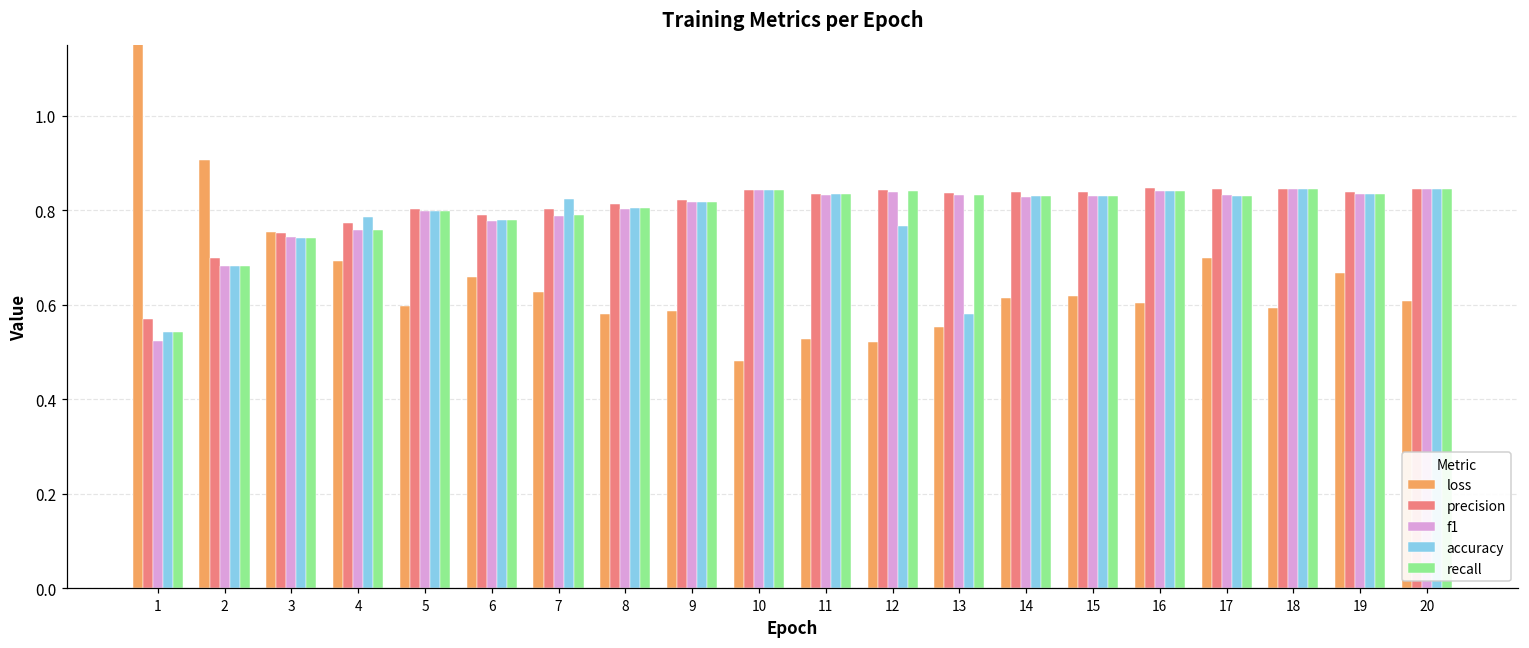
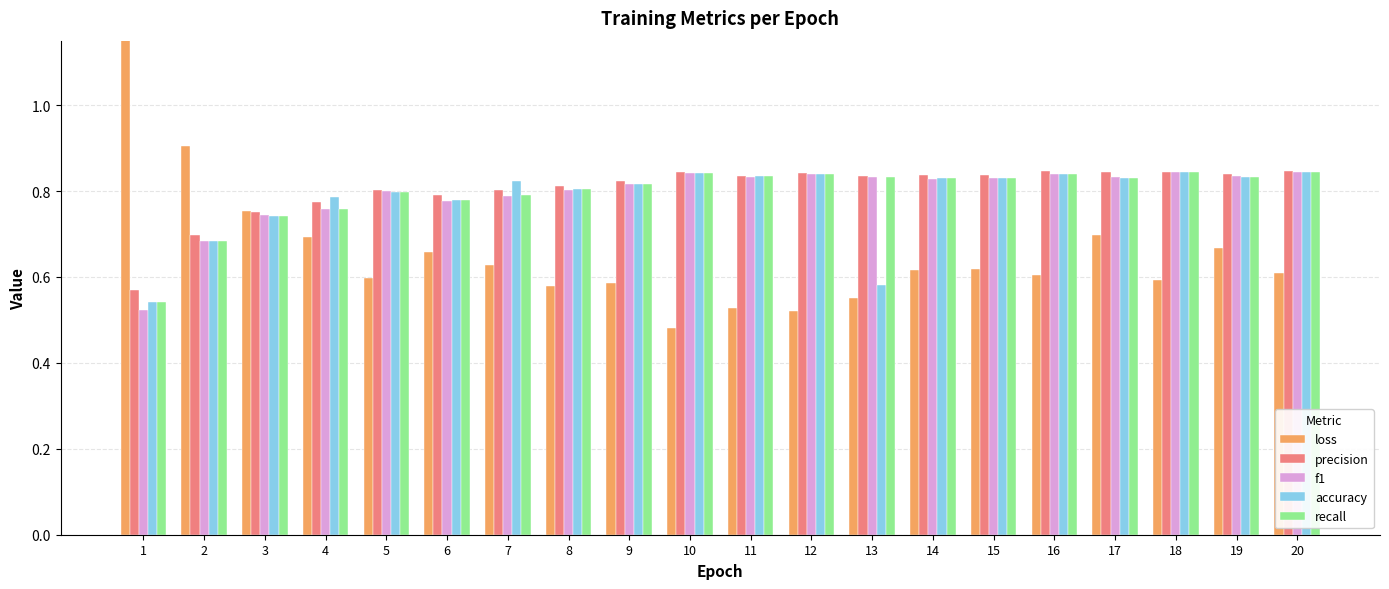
  {
    "f1": {
      "1": 0.52,
      "2": 0.68,
      "3": 0.74,
      "4": 0.76,
      "5": 0.80,
      "6": 0.78,
      "7": 0.79,
      "8": 0.80,
      "9": 0.82,
      "10": 0.84,
      "11": 0.83,
      "12": 0.84,
      "13": 0.83,
      "14": 0.83,
      "15": 0.83,
      "16": 0.84,
      "17": 0.83,
      "18": 0.84,
      "19": 0.83,
      "20": 0.84
    },
    "accuracy": {
      "1": 0.54,
      "2": 0.68,
      "3": 0.74,
      "4": 0.79,
      "5": 0.80,
      "6": 0.78,
      "7": 0.82,
      "8": 0.81,
      "9": 0.82,
      "10": 0.84,
      "11": 0.83,
-     "12": 0.77,
+     "12": 0.84,
      "13": 0.58,
      "14": 0.83,
      "15": 0.83,
      "16": 0.84,
      "17": 0.83,
      "18": 0.84,
      "19": 0.83,
      "20": 0.85
    },
    "recall": {
      "1": 0.54,
      "2": 0.68,
      "3": 0.74,
      "4": 0.76,
      "5": 0.80,
      "6": 0.78,
      "7": 0.79,
      "8": 0.81,
      "9": 0.82,
      "10": 0.84,
      "11": 0.83,
      "12": 0.84,
      "13": 0.83,
      "14": 0.83,
      "15": 0.83,
      "16": 0.84,
      "17": 0.83,
      "18": 0.84,
      "19": 0.83,
      "20": 0.85
    }
  }
